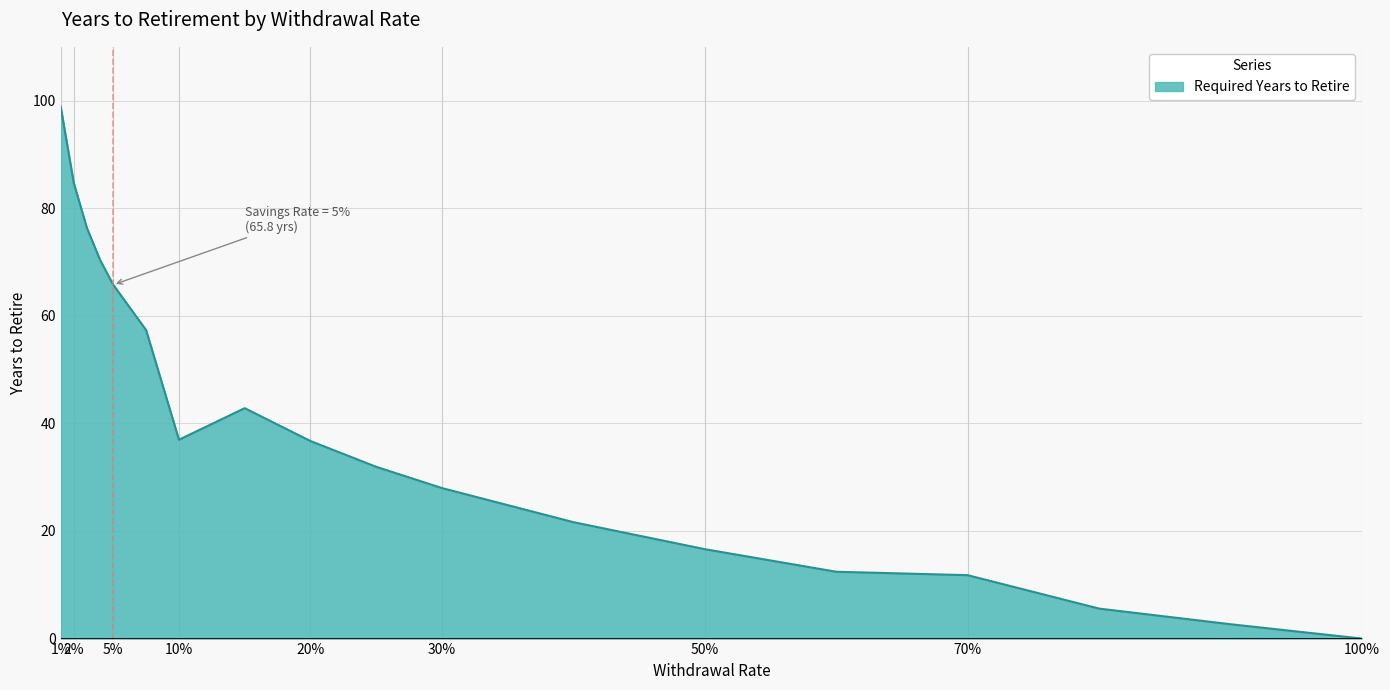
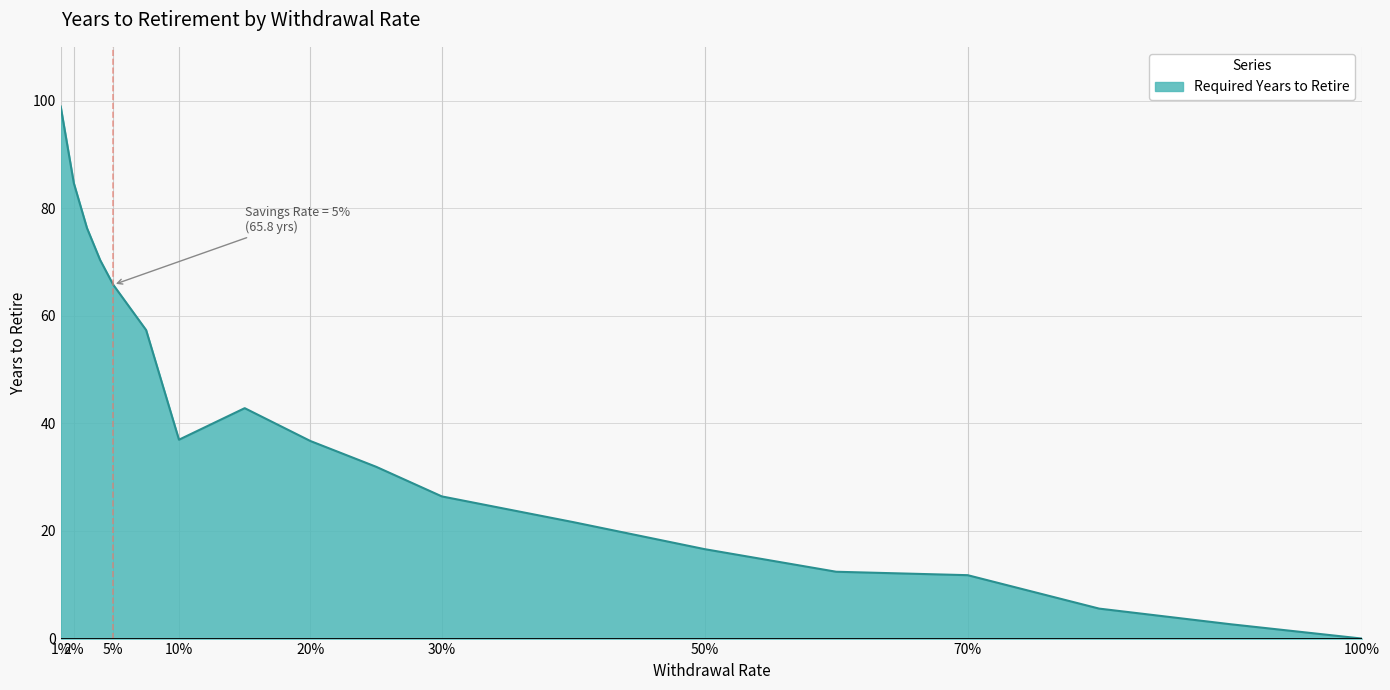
  {
    "10%": 37,
    "20%": 37,
-   "30%": 28,
+   "30%": 26,
    "50%": 17,
    "70%": 12,
    "100%": 0
  }
